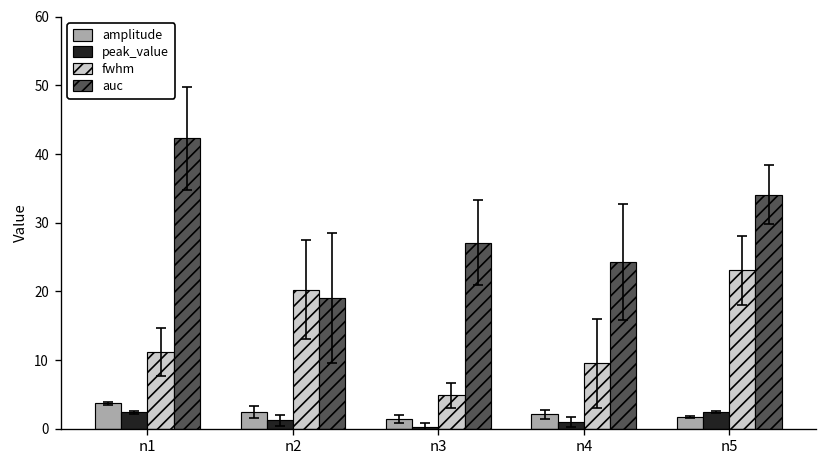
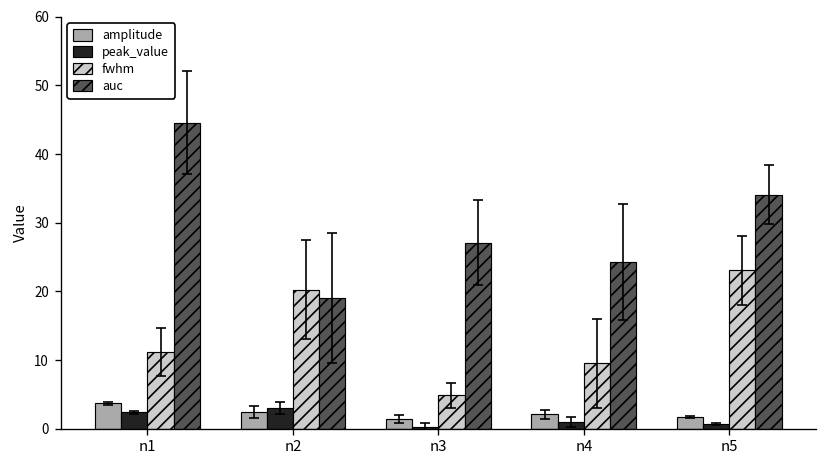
  {
    "peak_value": {
      "n1": 2,
-     "n2": 1,
+     "n2": 3,
      "n4": 1,
-     "n5": 2
+     "n5": 1
    },
    "auc": {
-     "n1": 42,
+     "n1": 45,
      "n2": 19,
      "n3": 27,
      "n4": 24,
      "n5": 34
    }
  }
